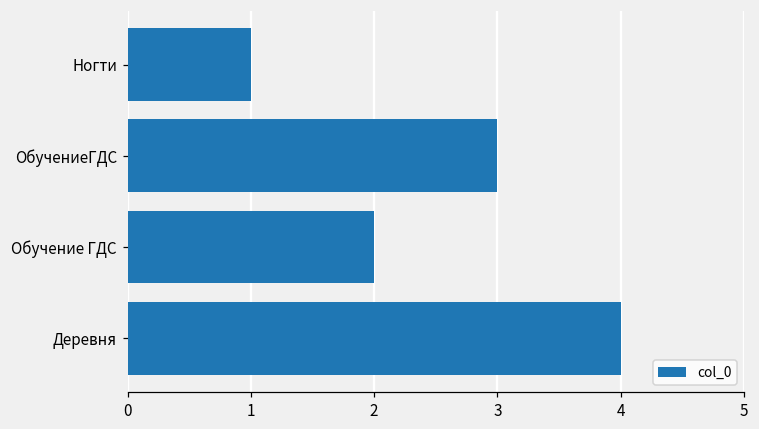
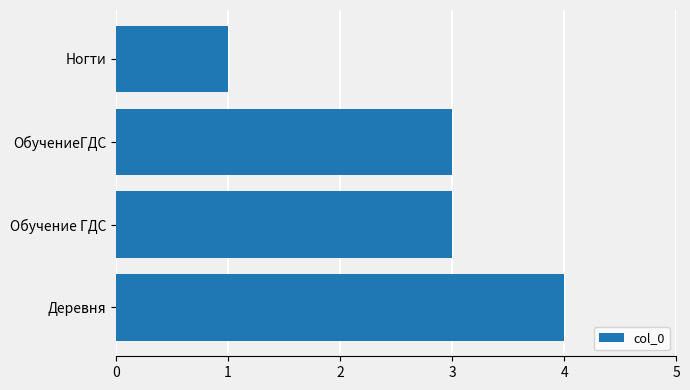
  {
    "Ногти": 1,
    "ОбучениеГДС": 3,
-   "Обучение ГДС": 2,
+   "Обучение ГДС": 3,
    "Деревня": 4
  }
